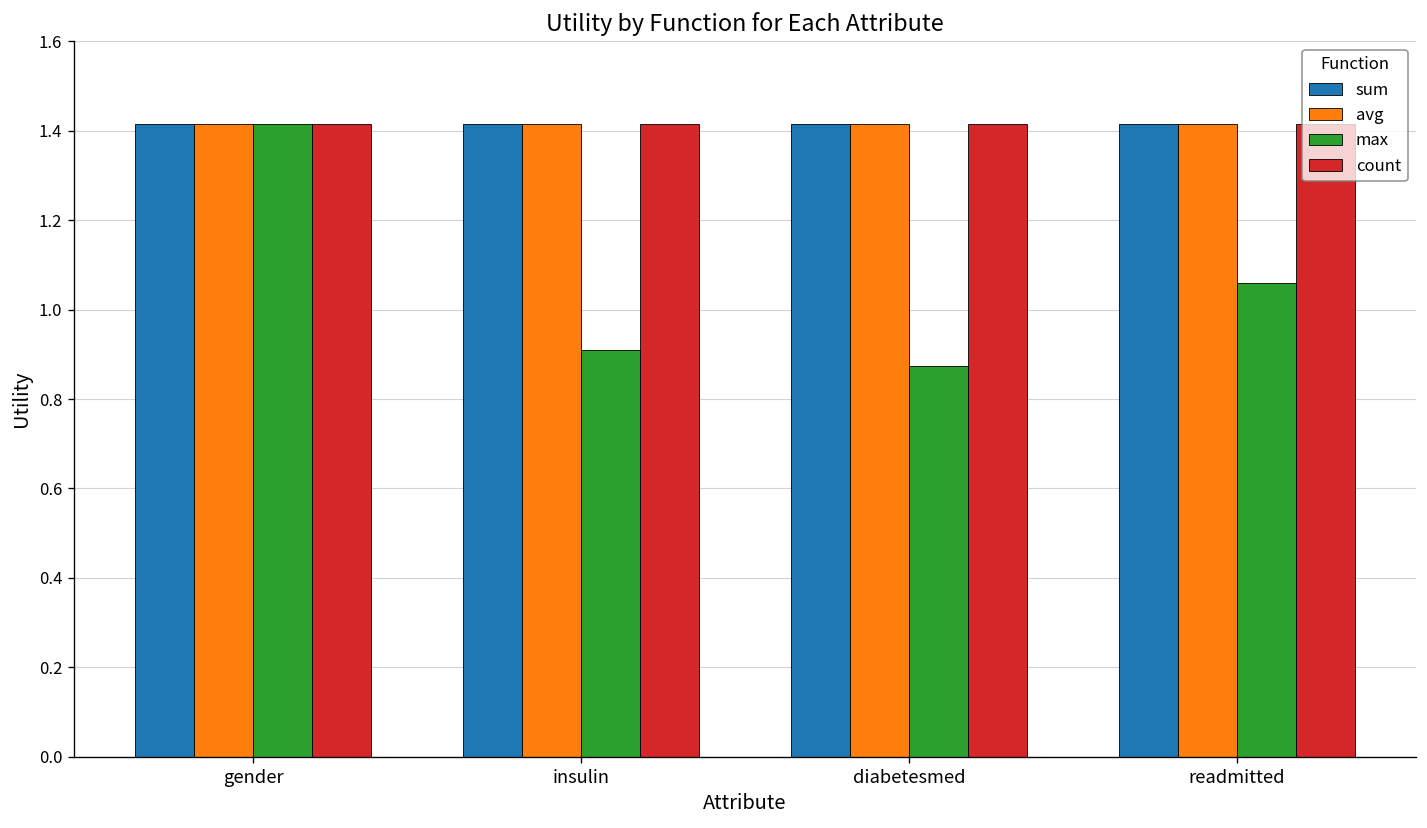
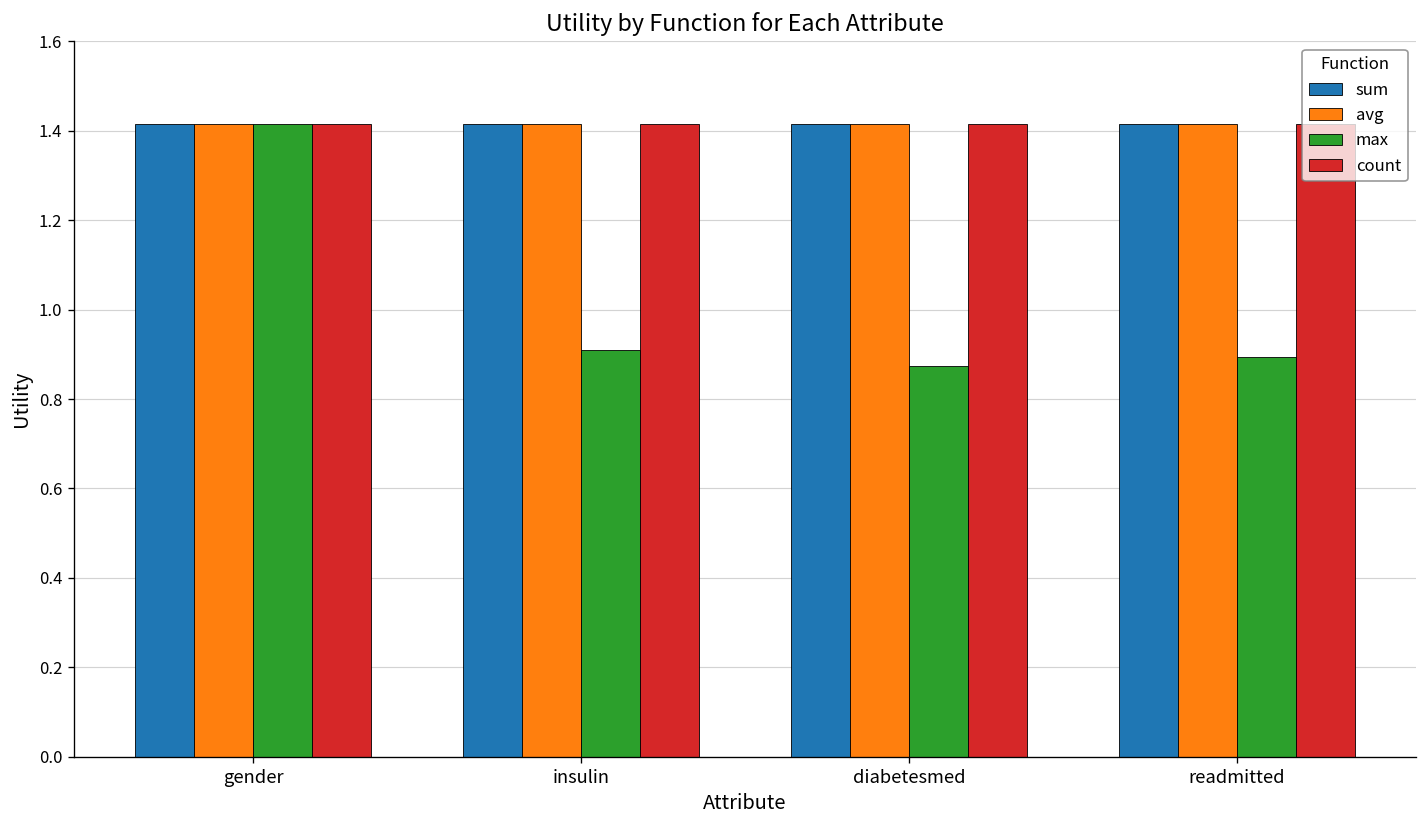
  {
    "sum": {
      "gender": 1.41,
      "insulin": 1.41,
      "diabetesmed": 1.41,
      "readmitted": 1.41
    },
    "avg": {
      "gender": 1.41,
      "insulin": 1.41,
      "diabetesmed": 1.41,
      "readmitted": 1.41
    },
    "max": {
      "gender": 1.41,
      "insulin": 0.91,
      "diabetesmed": 0.87,
-     "readmitted": 1.06
+     "readmitted": 0.89
    },
    "count": {
      "gender": 1.41,
      "insulin": 1.41,
      "diabetesmed": 1.41
    }
  }
